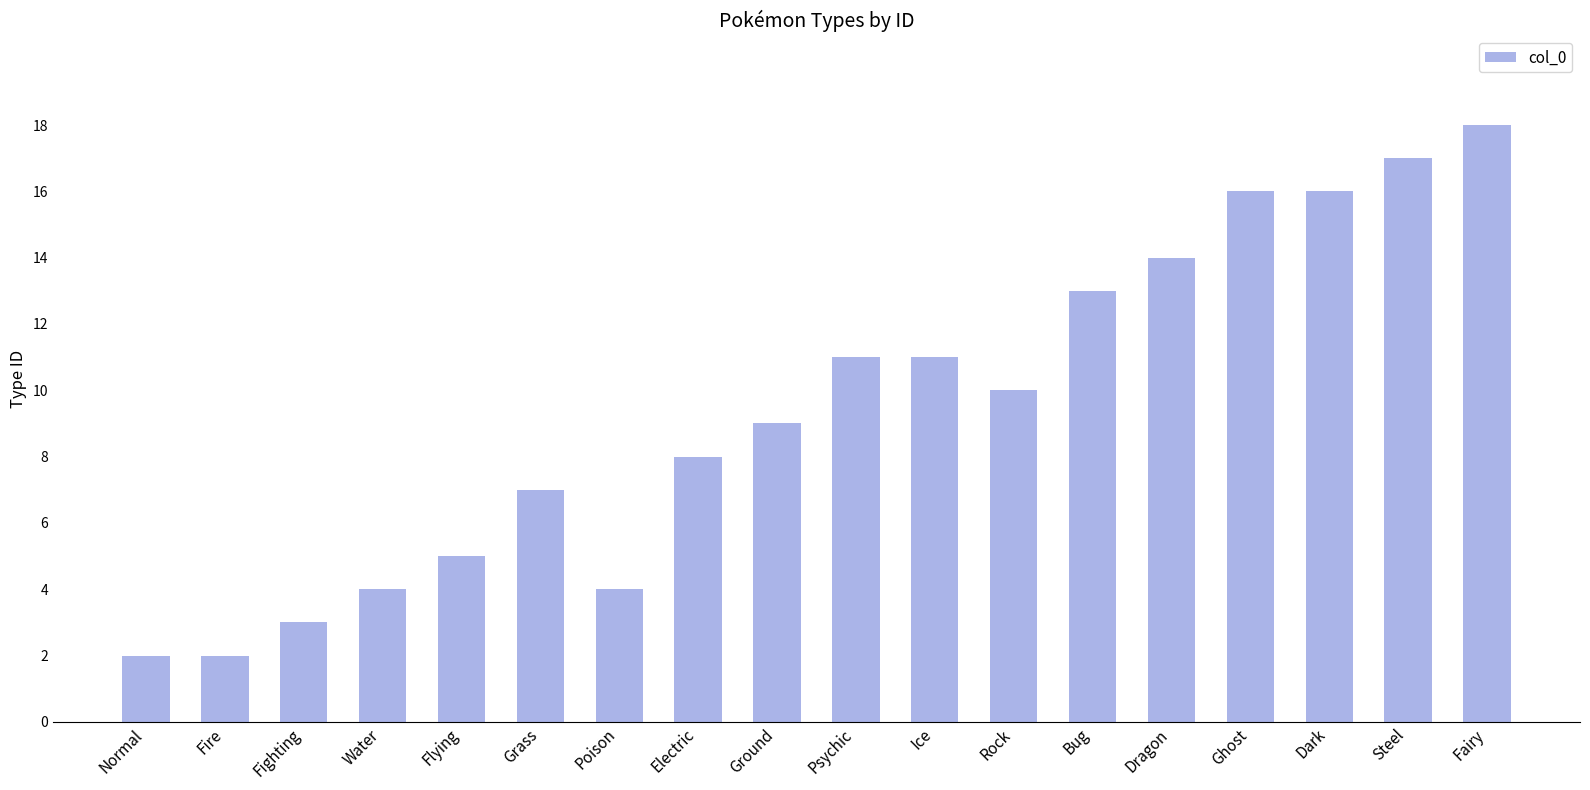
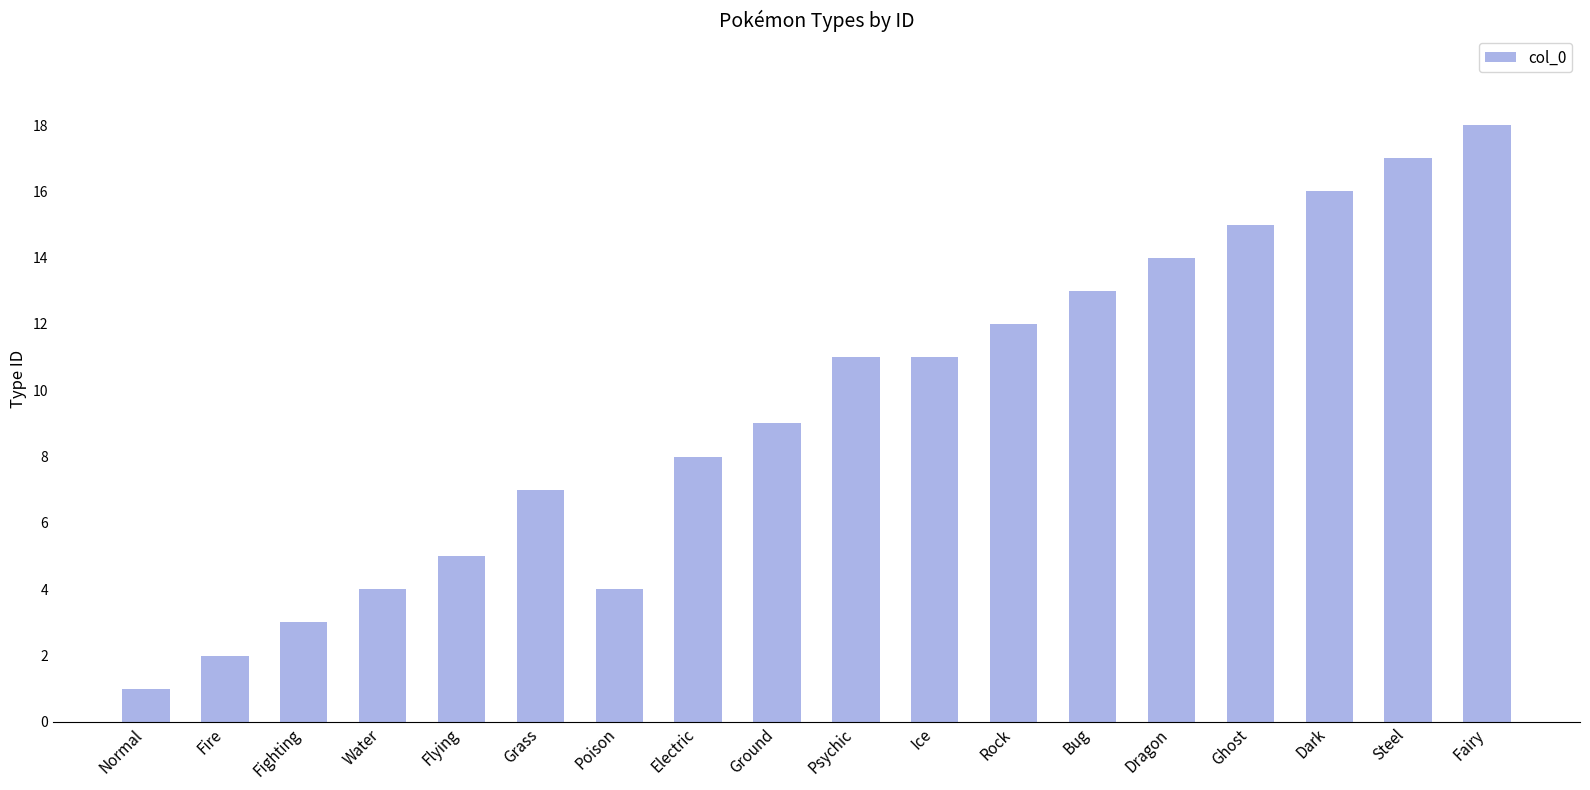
  {
-   "Normal": 2,
+   "Normal": 1,
    "Fire": 2,
    "Fighting": 3,
    "Water": 4,
    "Flying": 5,
    "Grass": 7,
    "Poison": 4,
    "Electric": 8,
    "Ground": 9,
    "Psychic": 11,
    "Ice": 11,
-   "Rock": 10,
+   "Rock": 12,
    "Bug": 13,
    "Dragon": 14,
-   "Ghost": 16,
+   "Ghost": 15,
    "Dark": 16,
    "Steel": 17,
    "Fairy": 18
  }
